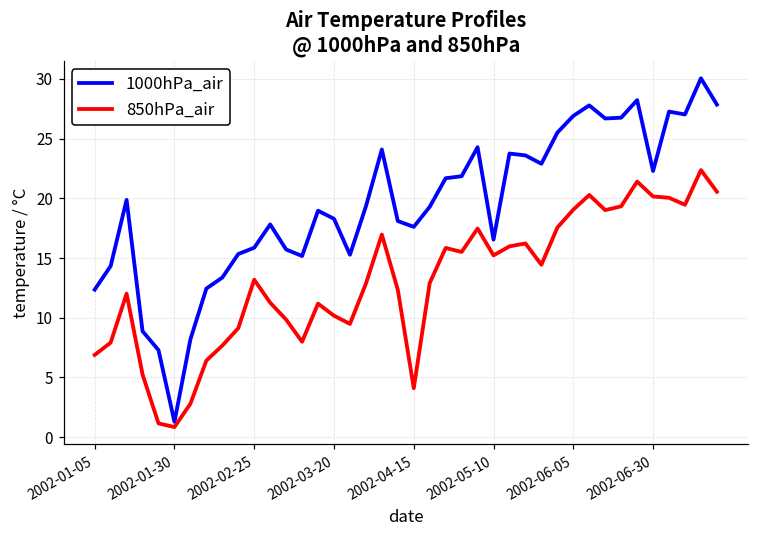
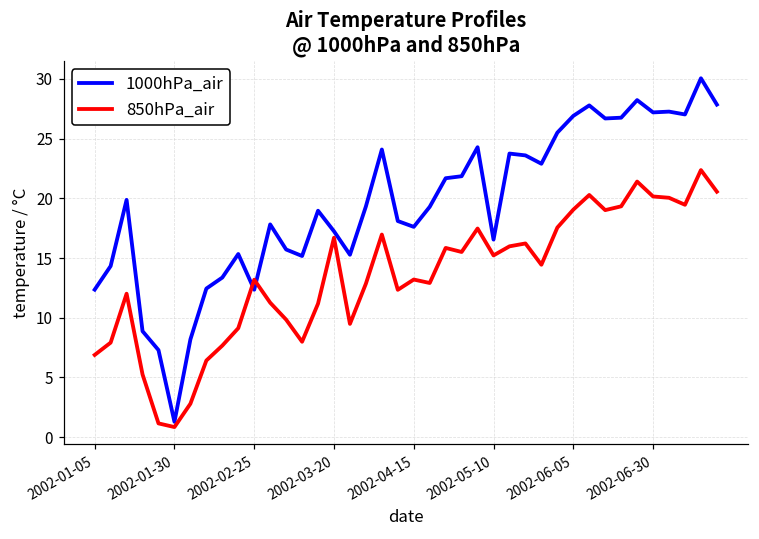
  {
    "1000hPa_air": {
      "2002-01-05": 12.4,
      "2002-01-30": 1.3,
-     "2002-02-25": 15.9,
-     "2002-03-20": 18.3,
+     "2002-02-25": 12.3,
+     "2002-03-20": 17.2,
      "2002-04-15": 17.6,
      "2002-05-10": 16.5,
      "2002-06-05": 26.9,
-     "2002-06-30": 22.3
+     "2002-06-30": 27.2
    },
    "850hPa_air": {
      "2002-01-05": 6.9,
      "2002-01-30": 0.8,
      "2002-02-25": 13.2,
-     "2002-03-20": 10.2,
-     "2002-04-15": 4.1,
+     "2002-03-20": 16.7,
+     "2002-04-15": 13.2,
      "2002-05-10": 15.2,
      "2002-06-05": 19.1,
      "2002-06-30": 20.2
    }
  }
